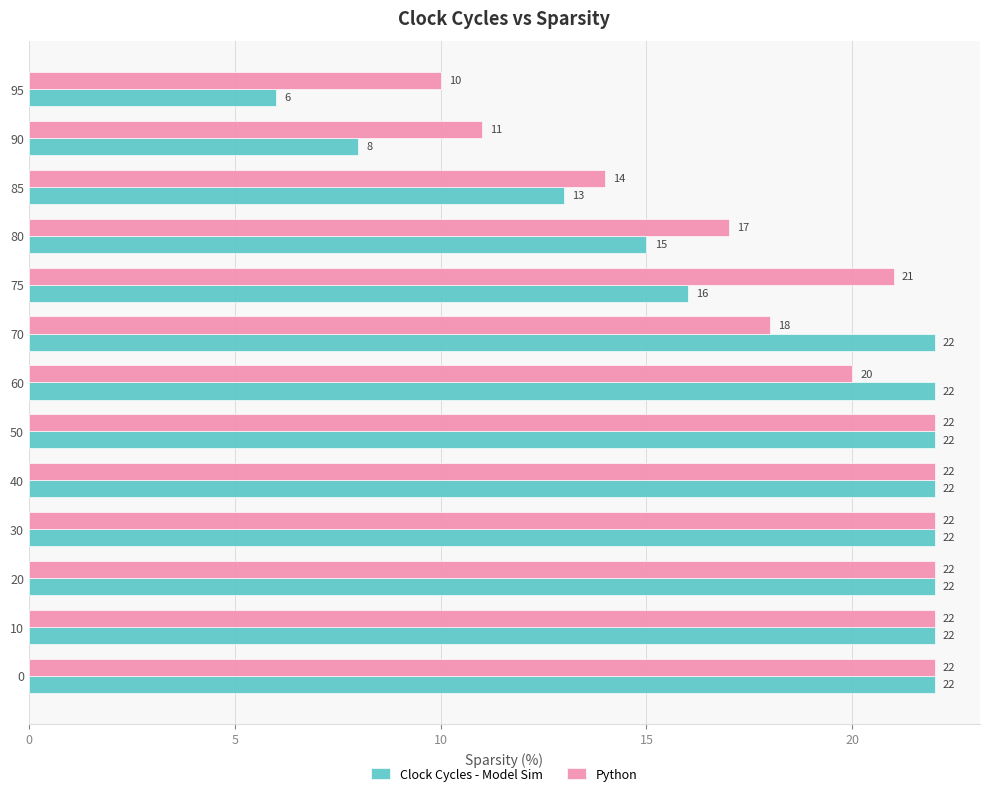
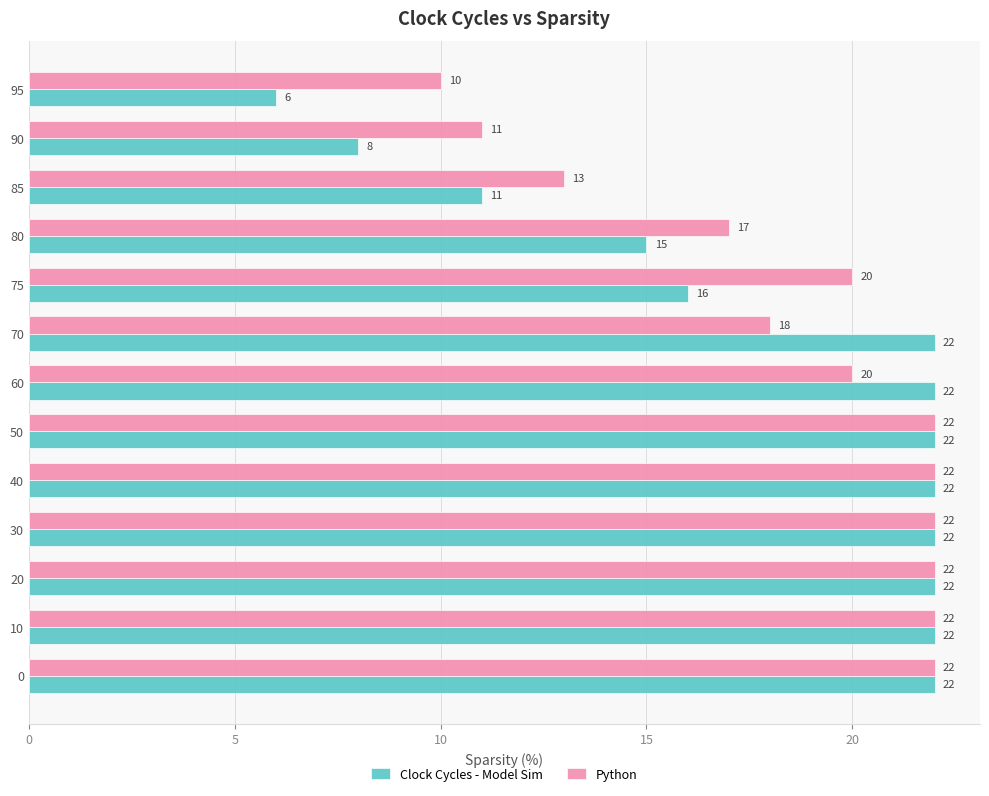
  {
    "Clock Cycles - Model Sim": {
      "95": 6,
      "90": 8,
-     "85": 13,
+     "85": 11,
      "80": 15,
      "75": 16,
      "70": 22,
      "60": 22,
      "50": 22,
      "40": 22,
      "30": 22,
      "20": 22,
      "10": 22,
      "0": 22
    },
    "Python": {
      "95": 10,
      "90": 11,
-     "85": 14,
+     "85": 13,
      "80": 17,
-     "75": 21,
+     "75": 20,
      "70": 18,
      "60": 20,
      "50": 22,
      "40": 22,
      "30": 22,
      "20": 22,
      "10": 22,
      "0": 22
    }
  }
